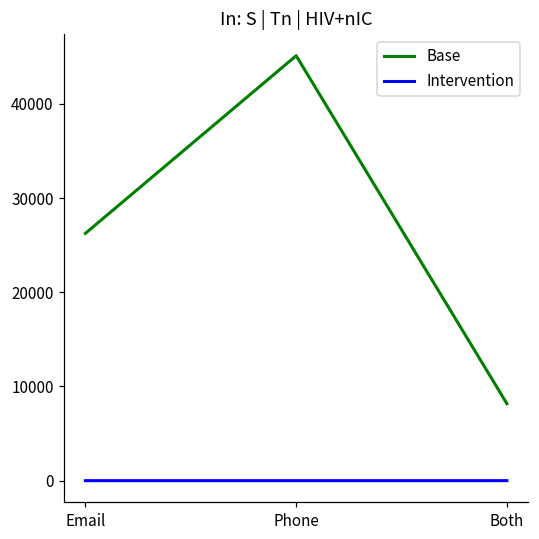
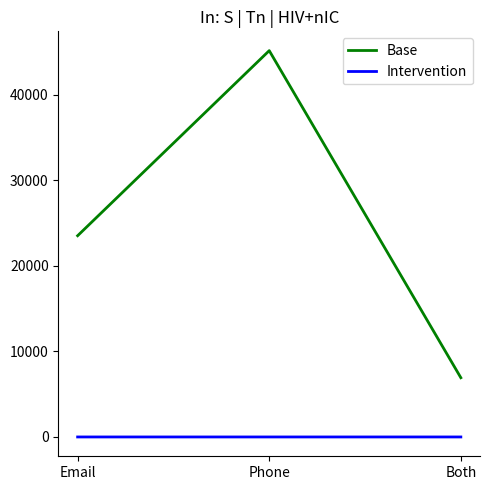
  {
    "Base": {
-     "Email": 26000,
+     "Email": 24000,
      "Phone": 45000,
-     "Both": 8000
+     "Both": 7000
    },
    "Intervention": {
      "Email": 0,
      "Phone": 0,
      "Both": 0
    }
  }
